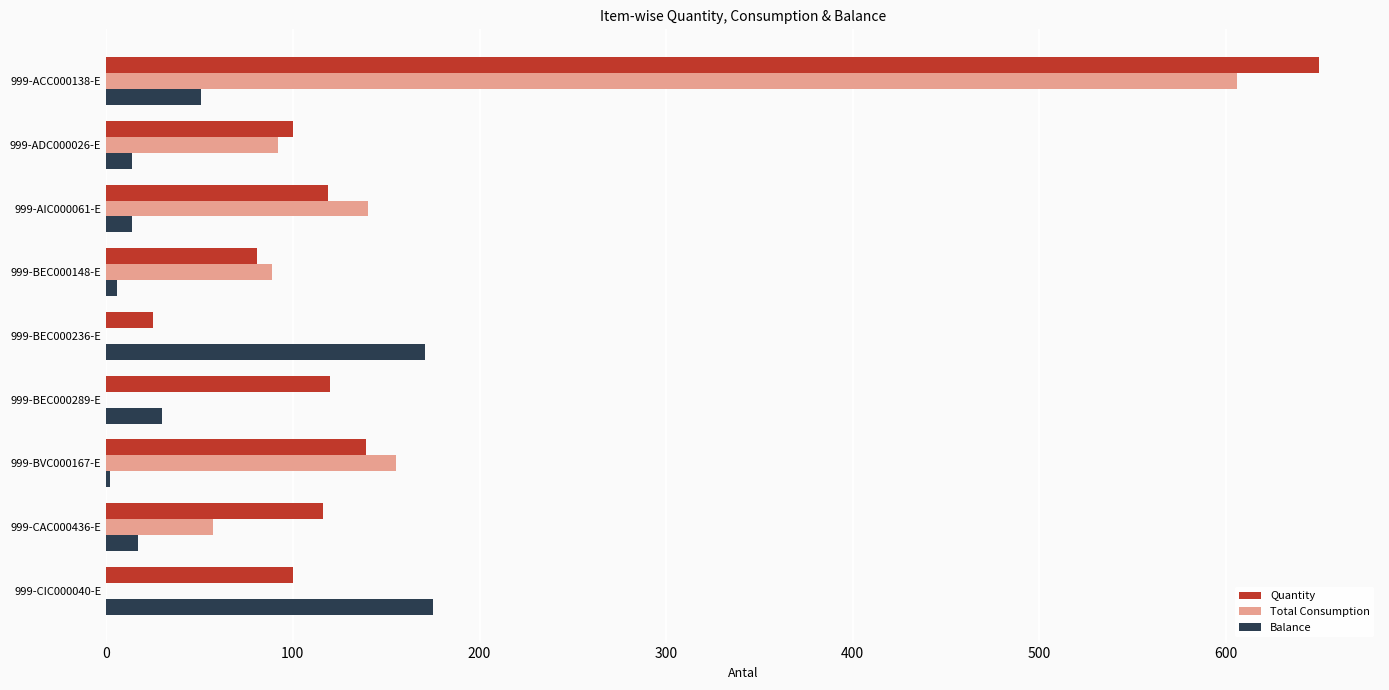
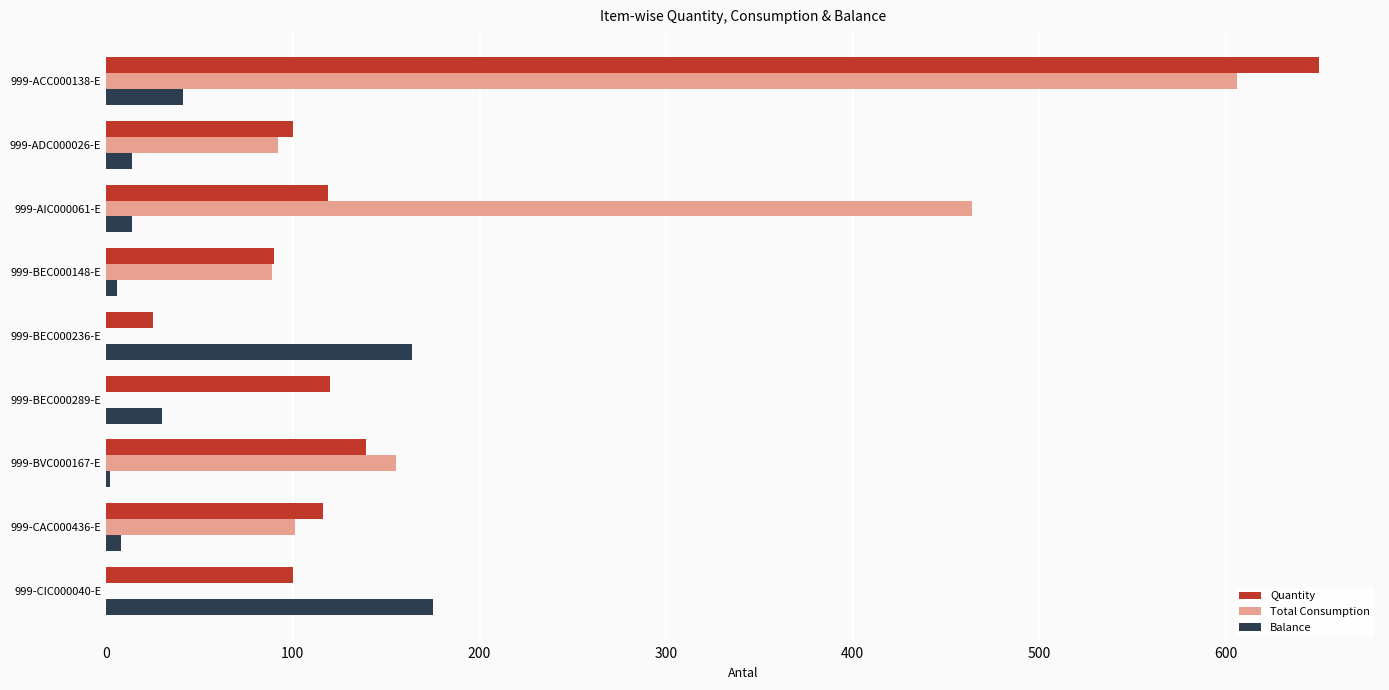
  {
    "Quantity": {
      "999-ACC000138-E": 650,
      "999-ADC000026-E": 100,
      "999-AIC000061-E": 119,
-     "999-BEC000148-E": 81,
+     "999-BEC000148-E": 90,
      "999-BEC000236-E": 25,
      "999-BEC000289-E": 120,
      "999-BVC000167-E": 139,
      "999-CAC000436-E": 116,
      "999-CIC000040-E": 100
    },
    "Total Consumption": {
      "999-ACC000138-E": 606,
      "999-ADC000026-E": 92,
-     "999-AIC000061-E": 140,
+     "999-AIC000061-E": 464,
      "999-BEC000148-E": 89,
      "999-BEC000236-E": 0,
      "999-BEC000289-E": 0,
      "999-BVC000167-E": 155,
-     "999-CAC000436-E": 57,
+     "999-CAC000436-E": 101,
      "999-CIC000040-E": 0
    },
    "Balance": {
-     "999-ACC000138-E": 51,
+     "999-ACC000138-E": 41,
      "999-ADC000026-E": 14,
      "999-AIC000061-E": 14,
      "999-BEC000148-E": 6,
-     "999-BEC000236-E": 171,
+     "999-BEC000236-E": 164,
      "999-BEC000289-E": 30,
      "999-BVC000167-E": 2,
-     "999-CAC000436-E": 17,
+     "999-CAC000436-E": 8,
      "999-CIC000040-E": 175
    }
  }
